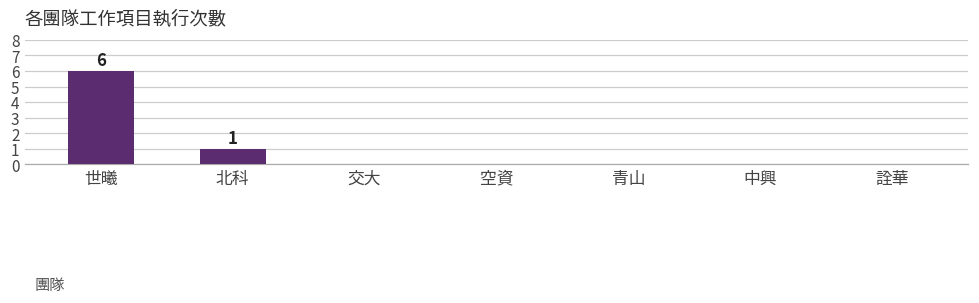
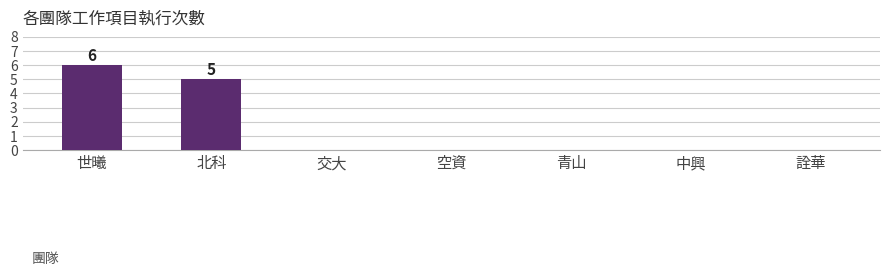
  {
    "世曦": 6,
-   "北科": 1
+   "北科": 5
  }
